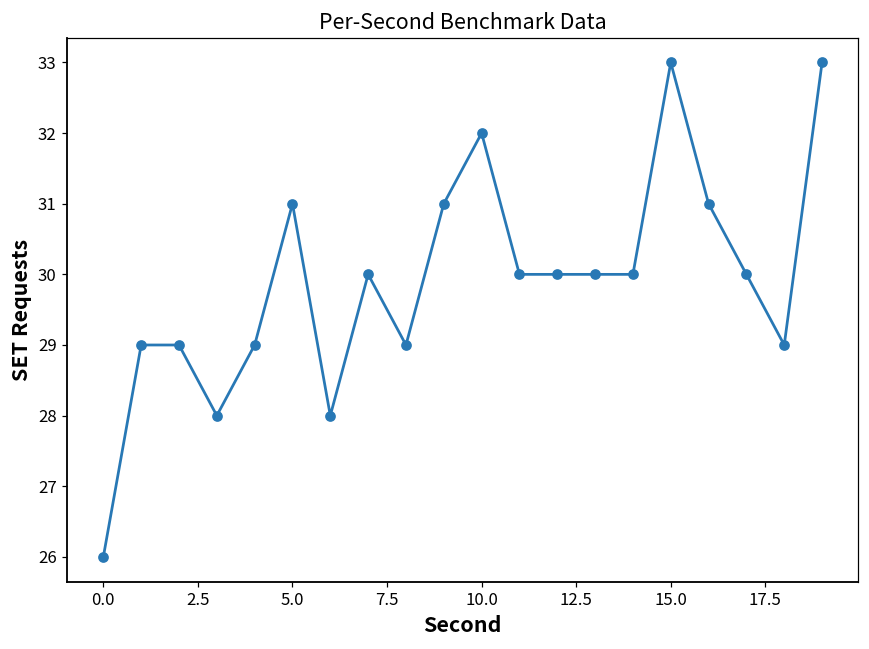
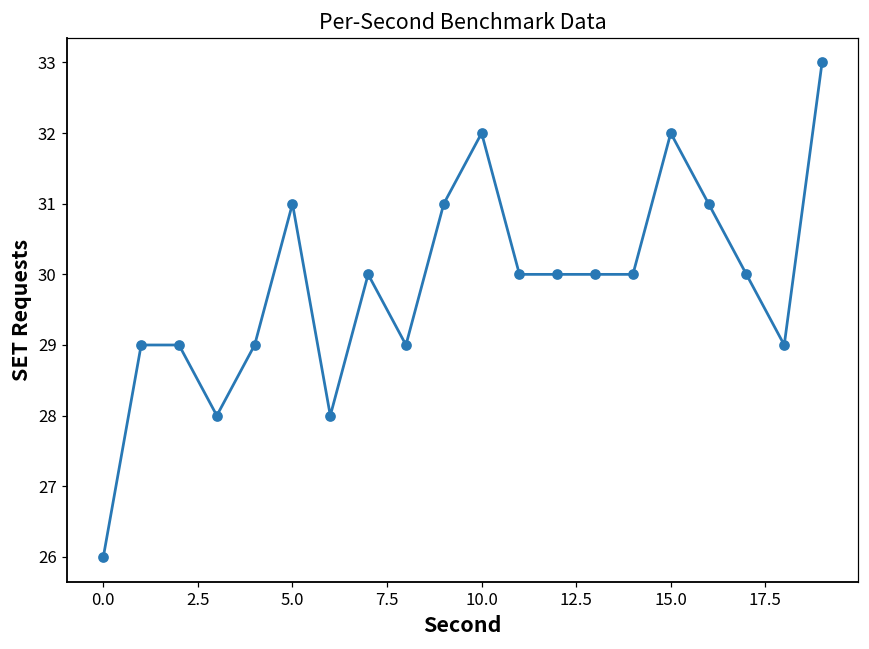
  {
    "0.0": 26,
    "5.0": 31,
    "10.0": 32,
-   "15.0": 33
+   "15.0": 32
  }
